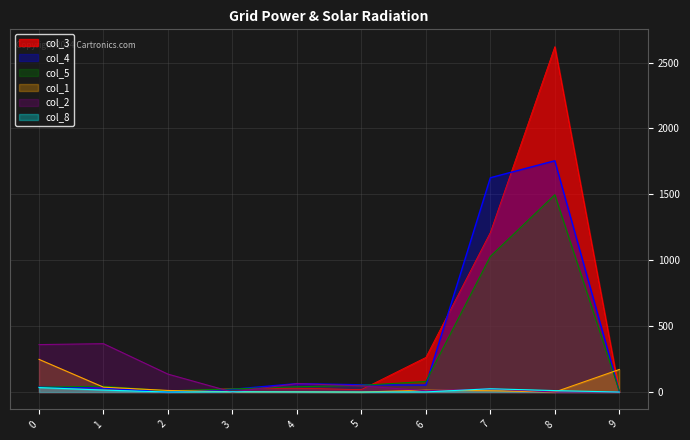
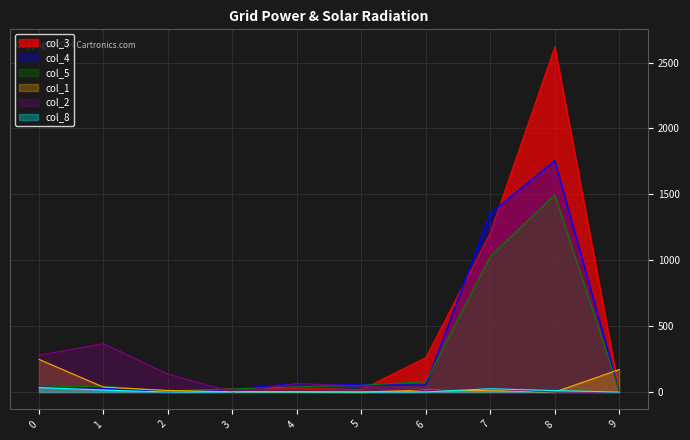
  {
    "col_3": {
      "6": 260,
      "7": 1210,
      "8": 2620
    },
    "col_4": {
      "6": 50,
-     "7": 1630,
+     "7": 1360,
      "8": 1760
    },
    "col_5": {
      "6": 80,
      "7": 1030,
      "8": 1500
    },
    "col_1": {
      "0": 250,
      "9": 170
    },
    "col_2": {
-     "0": 360,
+     "0": 280,
      "1": 370,
      "2": 140
    }
  }
